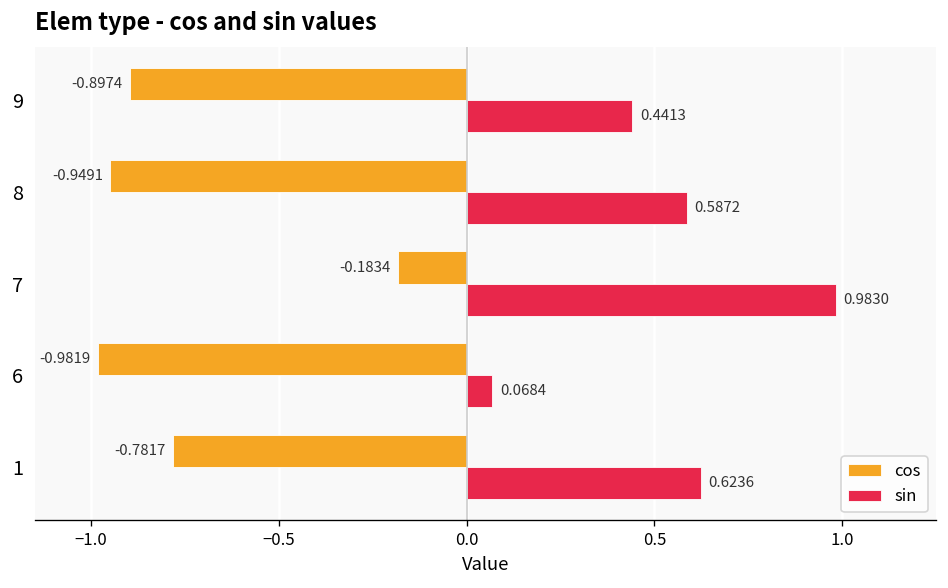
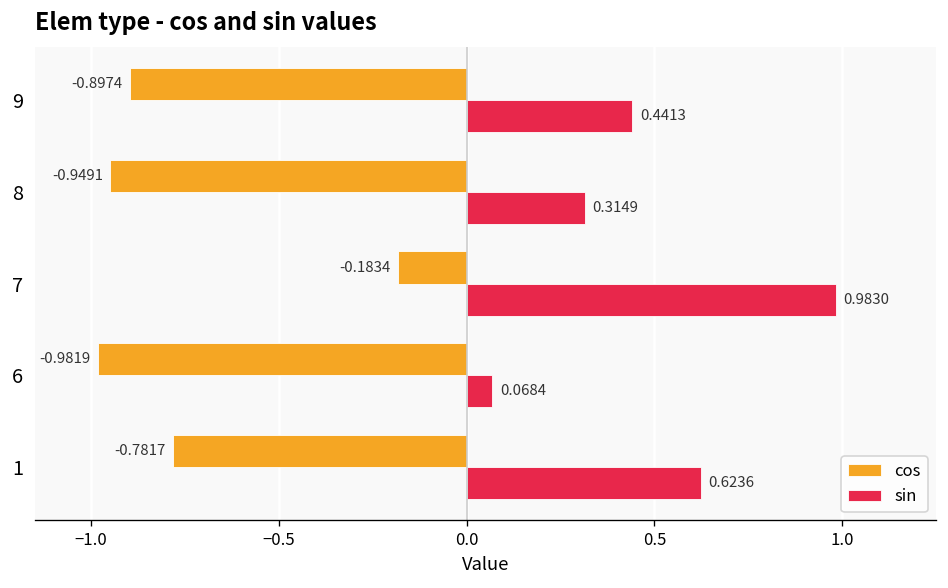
  {
    "cos": {
      "9": -0.8974,
      "8": -0.9491,
      "7": -0.1834,
      "6": -0.9819,
      "1": -0.7817
    },
    "sin": {
      "9": 0.4413,
-     "8": 0.5872,
+     "8": 0.3149,
      "7": 0.9830,
      "6": 0.0684,
      "1": 0.6236
    }
  }
